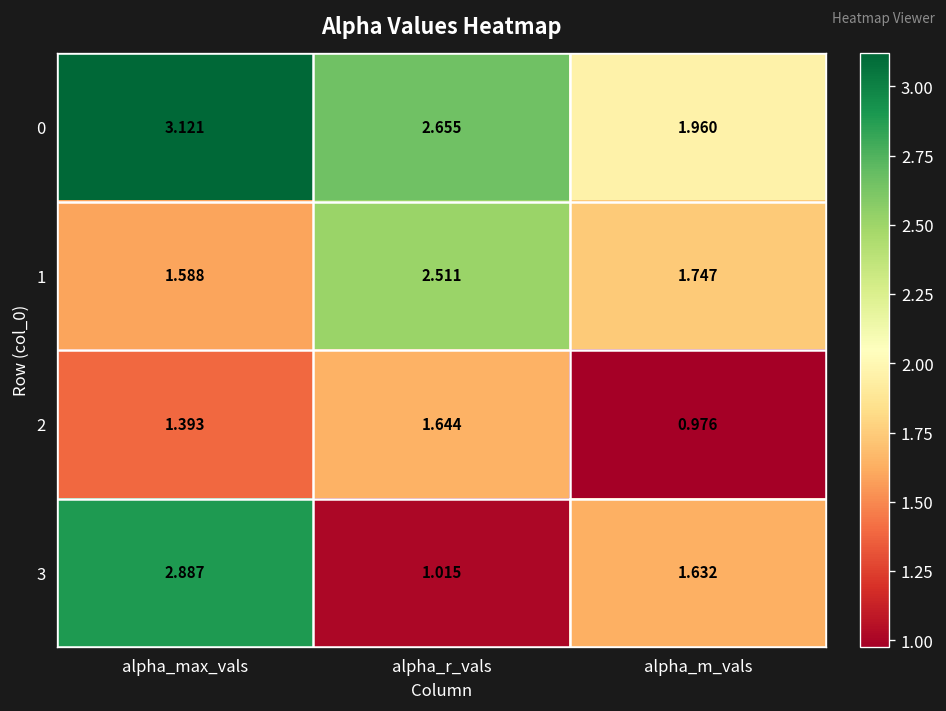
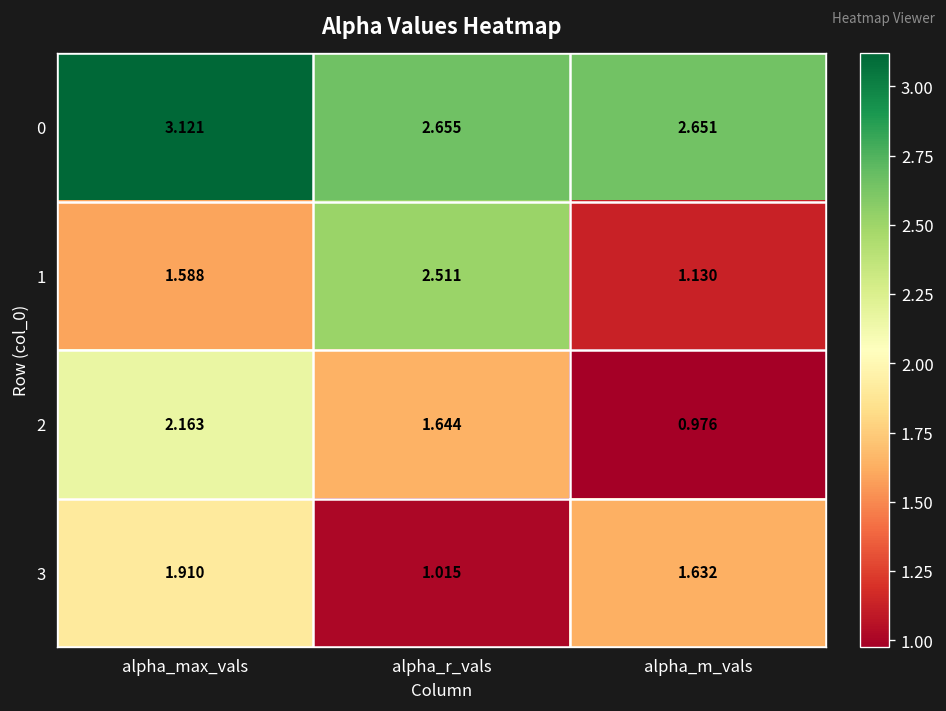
  {
    "0": {
      "alpha_max_vals": 3.121,
      "alpha_r_vals": 2.655,
-     "alpha_m_vals": 1.960
+     "alpha_m_vals": 2.651
    },
    "1": {
      "alpha_max_vals": 1.588,
      "alpha_r_vals": 2.511,
-     "alpha_m_vals": 1.747
+     "alpha_m_vals": 1.130
    },
    "2": {
-     "alpha_max_vals": 1.393,
+     "alpha_max_vals": 2.163,
      "alpha_r_vals": 1.644,
      "alpha_m_vals": 0.976
    },
    "3": {
-     "alpha_max_vals": 2.887,
+     "alpha_max_vals": 1.910,
      "alpha_r_vals": 1.015,
      "alpha_m_vals": 1.632
    }
  }
